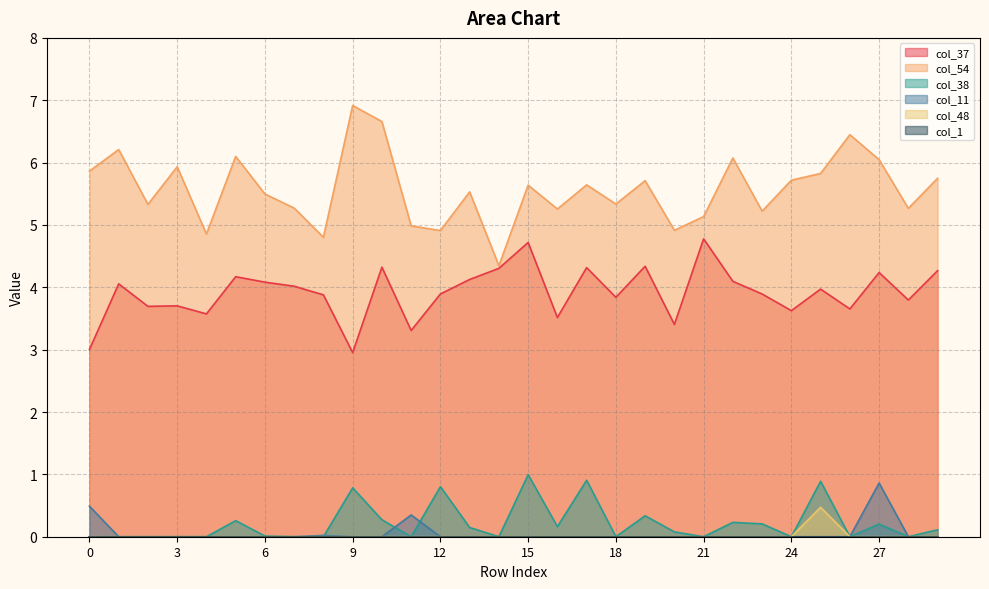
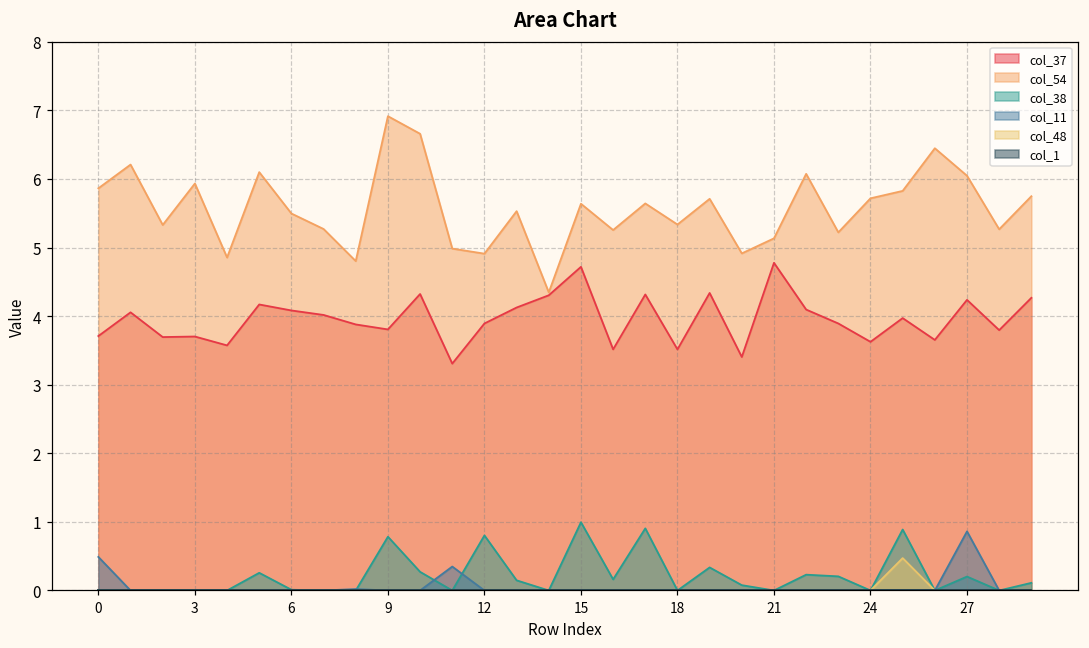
  {
    "col_37": {
-     "0": 3.0,
+     "0": 3.7,
      "3": 3.7,
      "6": 4.1,
-     "9": 3.0,
+     "9": 3.8,
      "12": 3.9,
      "15": 4.7,
-     "18": 3.8,
+     "18": 3.5,
      "21": 4.8,
      "24": 3.6,
      "27": 4.2
    }
  }
